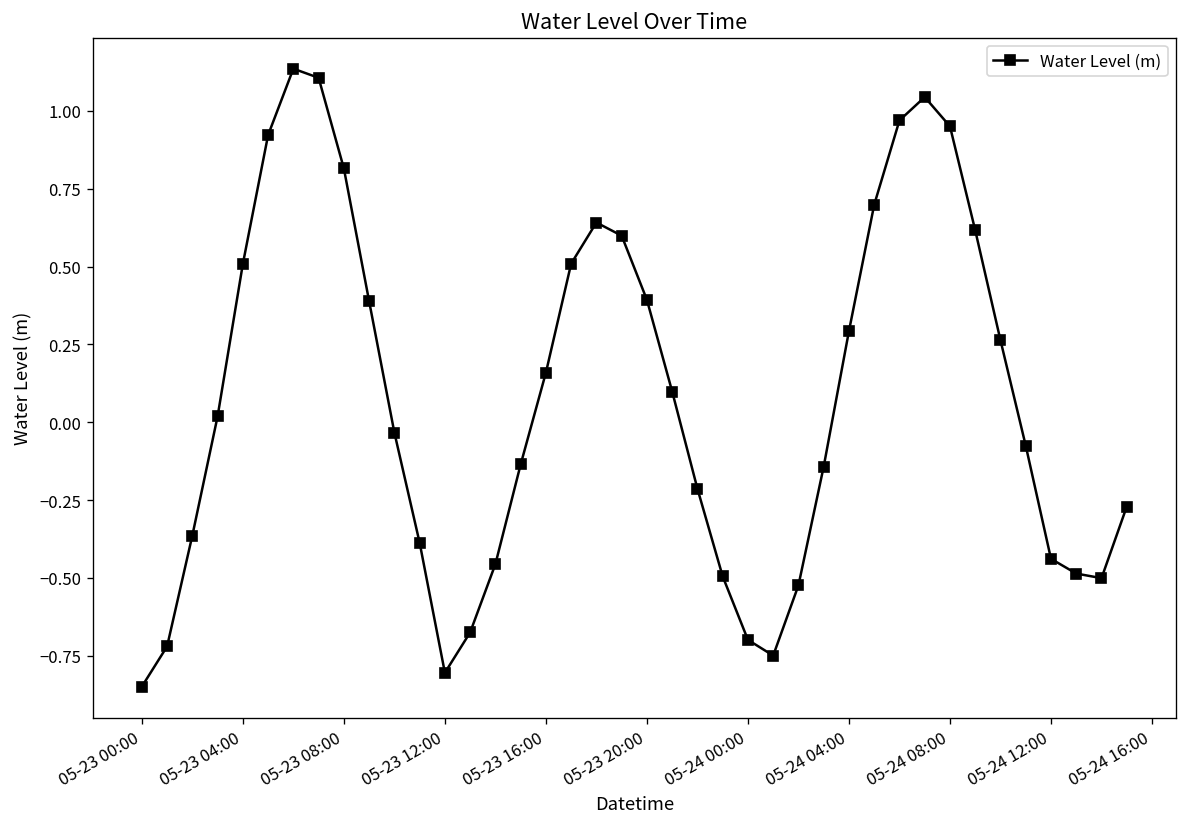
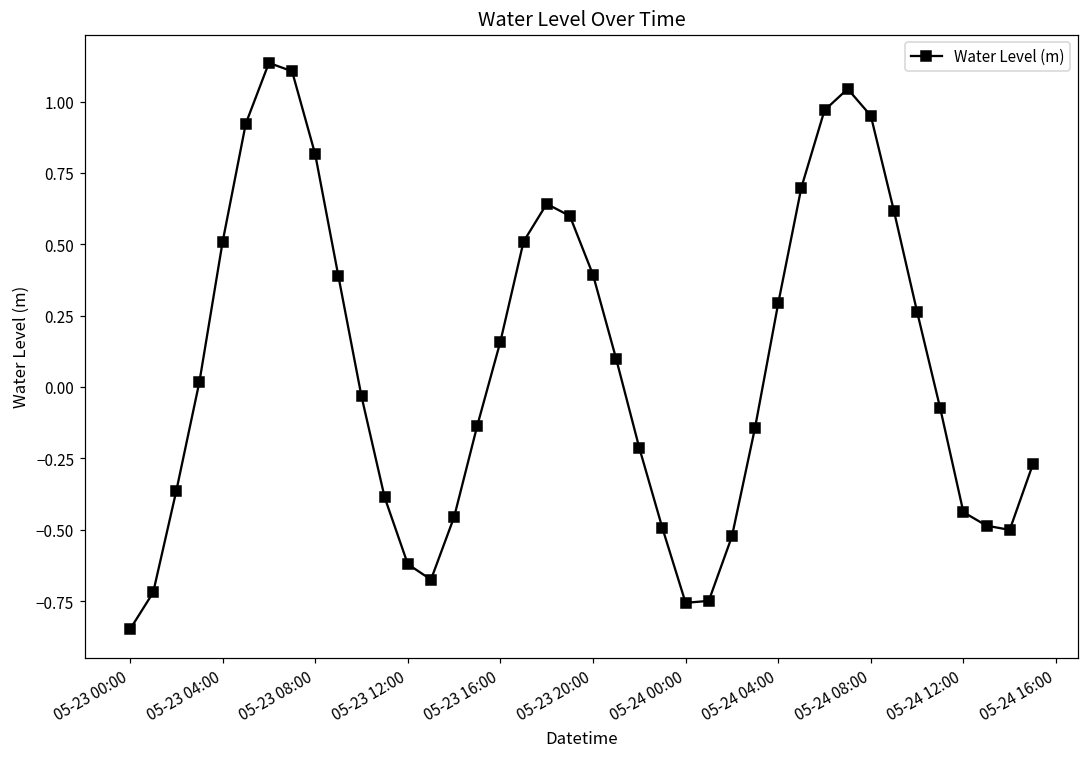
  {
    "05-23 00:00": -0.85,
    "05-23 04:00": 0.51,
    "05-23 08:00": 0.82,
-   "05-23 12:00": -0.80,
+   "05-23 12:00": -0.62,
    "05-23 16:00": 0.16,
    "05-23 20:00": 0.39,
-   "05-24 00:00": -0.70,
+   "05-24 00:00": -0.76,
    "05-24 04:00": 0.29,
    "05-24 08:00": 0.95,
    "05-24 12:00": -0.44
  }
